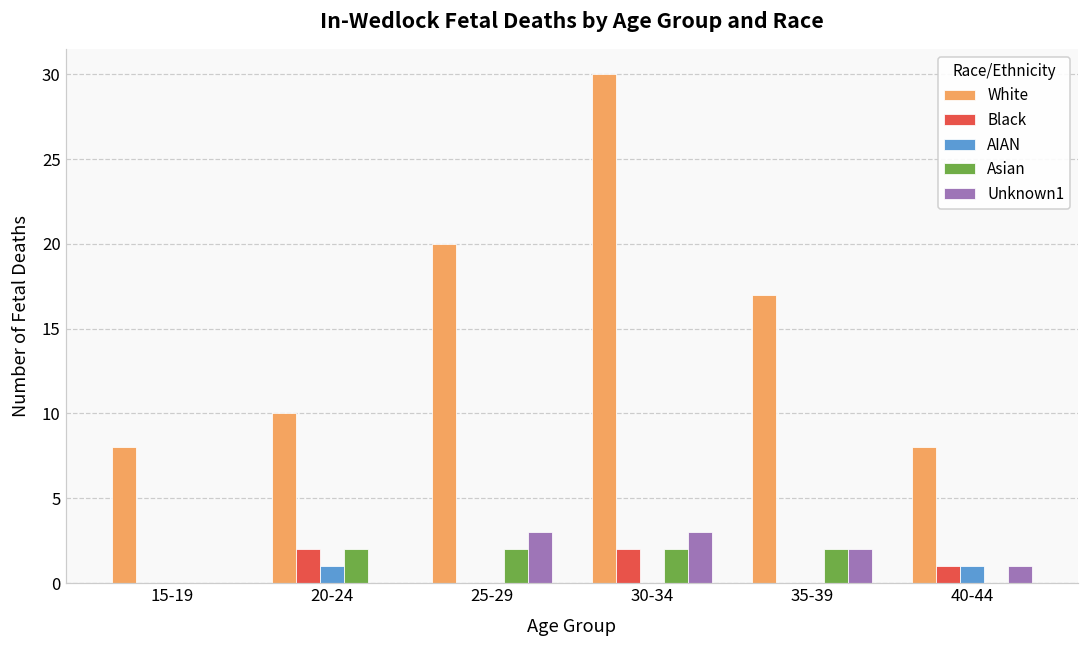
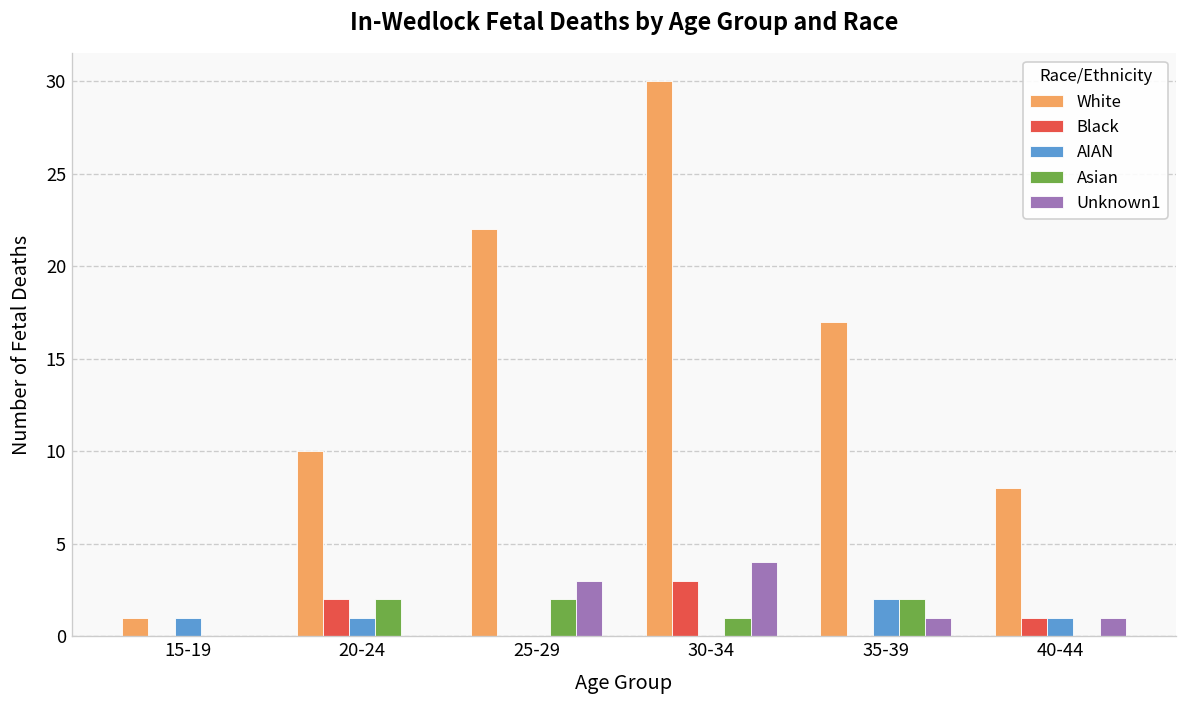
  {
    "White": {
-     "15-19": 8,
+     "15-19": 1,
      "20-24": 10,
-     "25-29": 20,
+     "25-29": 22,
      "30-34": 30,
      "35-39": 17,
      "40-44": 8
    },
    "Black": {
      "15-19": 0,
      "20-24": 2,
      "25-29": 0,
-     "30-34": 2,
+     "30-34": 3,
      "35-39": 0,
      "40-44": 1
    },
    "AIAN": {
-     "15-19": 0,
+     "15-19": 1,
      "20-24": 1,
      "25-29": 0,
      "30-34": 0,
-     "35-39": 0,
+     "35-39": 2,
      "40-44": 1
    },
    "Asian": {
      "15-19": 0,
      "20-24": 2,
      "25-29": 2,
-     "30-34": 2,
+     "30-34": 1,
      "35-39": 2,
      "40-44": 0
    },
    "Unknown1": {
      "15-19": 0,
      "20-24": 0,
      "25-29": 3,
-     "30-34": 3,
-     "35-39": 2,
+     "30-34": 4,
+     "35-39": 1,
      "40-44": 1
    }
  }
